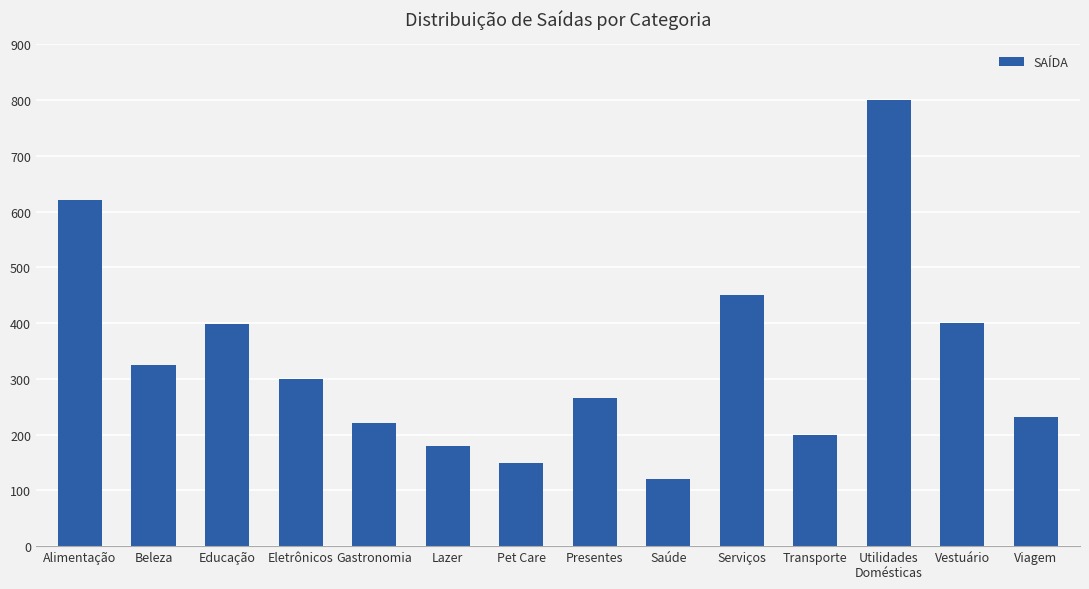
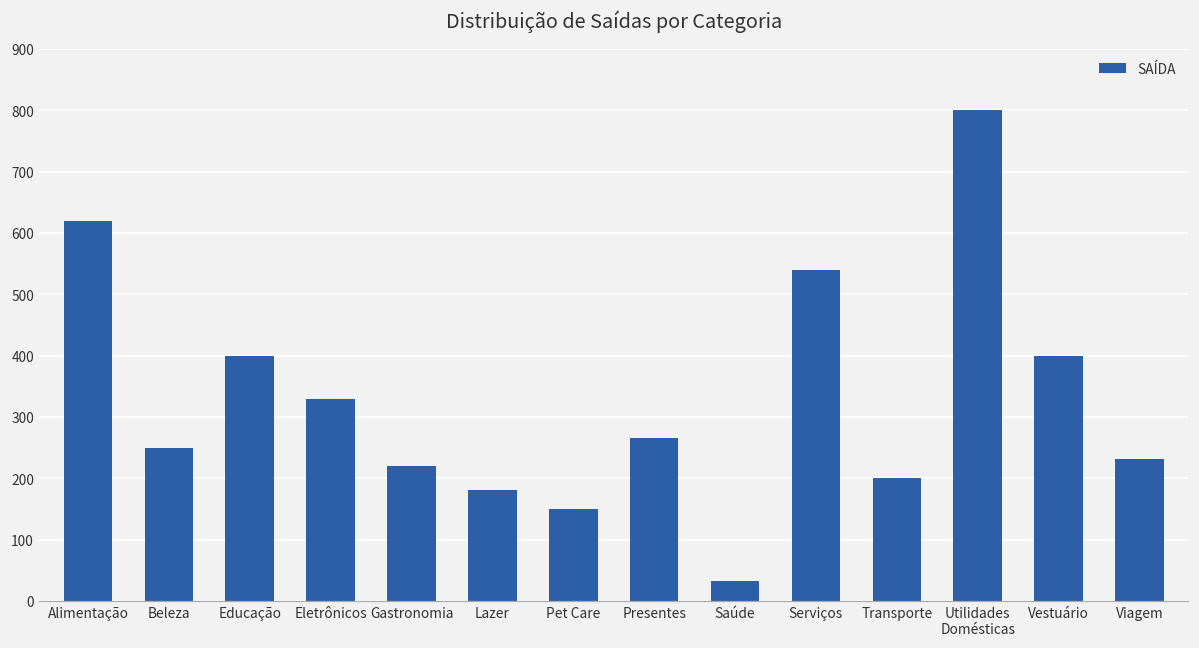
  {
    "Alimentação": 620,
-   "Beleza": 330,
+   "Beleza": 250,
    "Educação": 400,
-   "Eletrônicos": 300,
+   "Eletrônicos": 330,
    "Gastronomia": 220,
    "Lazer": 180,
    "Pet Care": 150,
    "Presentes": 270,
-   "Saúde": 120,
-   "Serviços": 450,
+   "Saúde": 30,
+   "Serviços": 540,
    "Transporte": 200,
    "Utilidades Domésticas": 800,
    "Vestuário": 400,
    "Viagem": 230
  }
